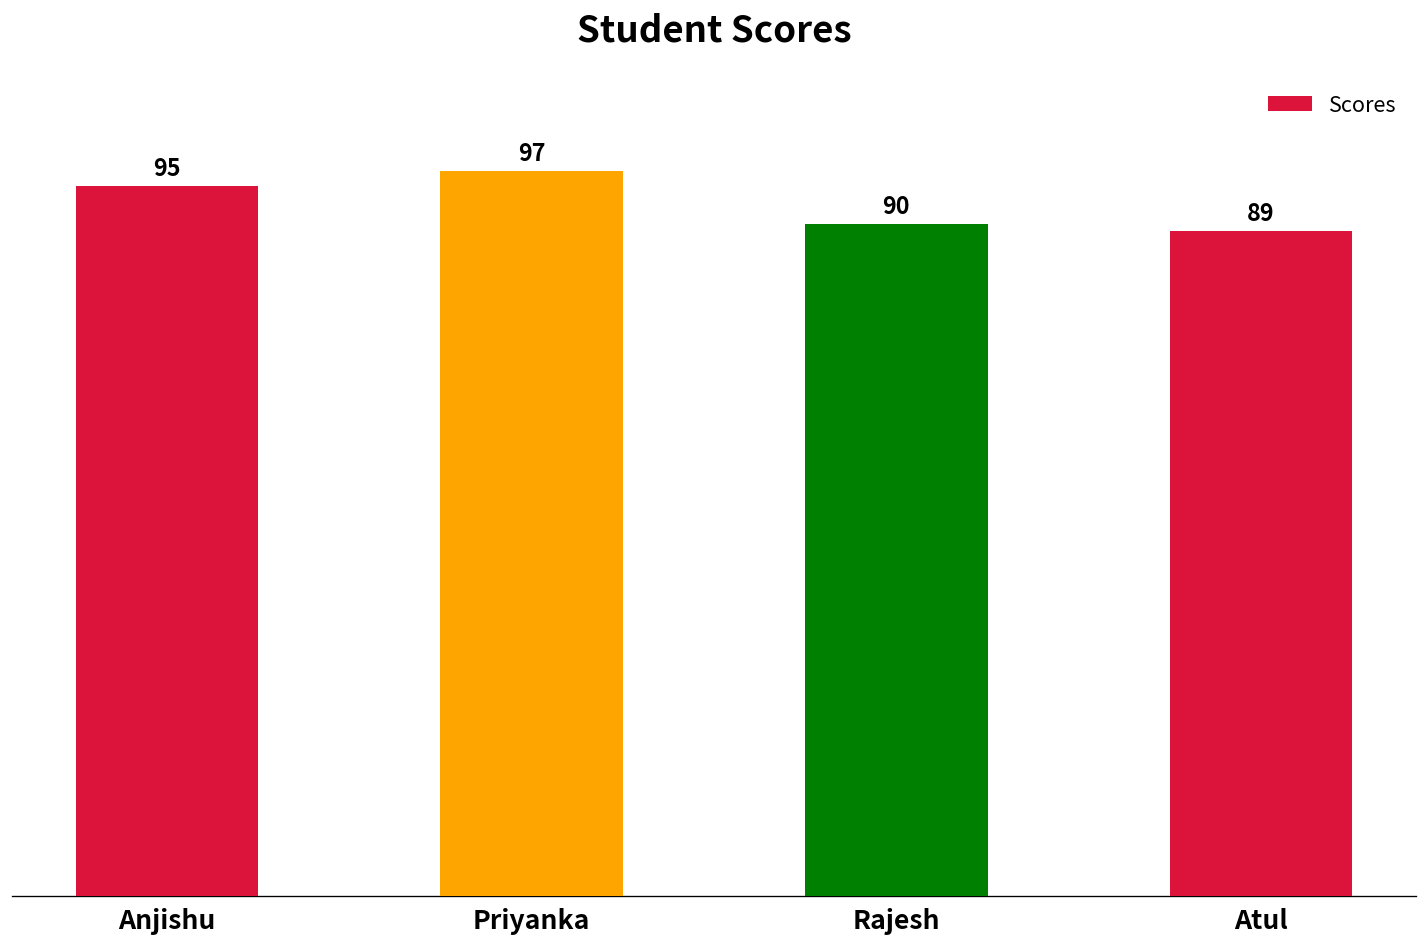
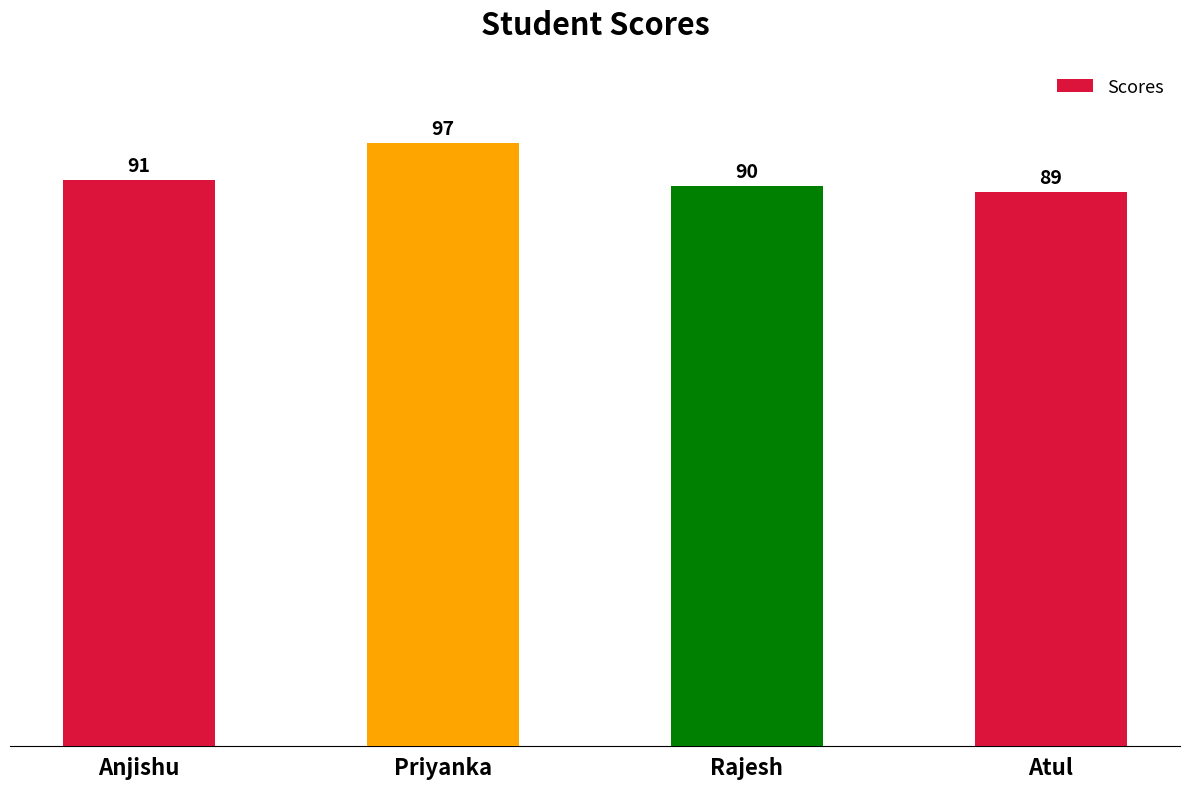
  {
-   "Anjishu": 95,
+   "Anjishu": 91,
    "Priyanka": 97,
    "Rajesh": 90,
    "Atul": 89
  }
